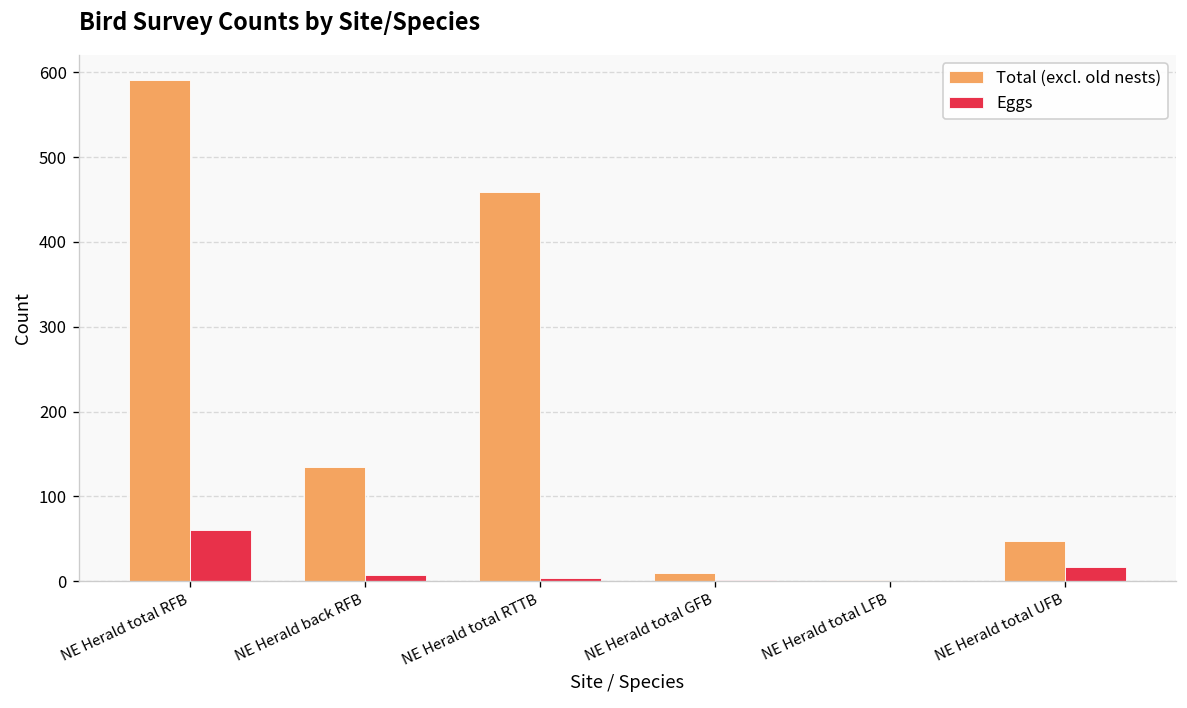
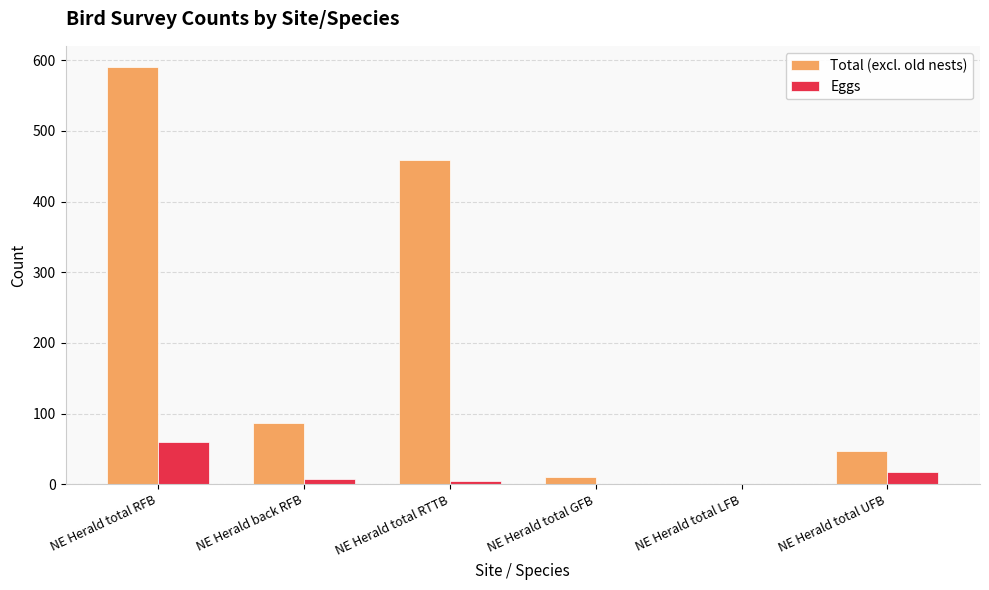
  {
    "Total (excl. old nests)": {
      "NE Herald total RFB": 590,
-     "NE Herald back RFB": 130,
+     "NE Herald back RFB": 90,
      "NE Herald total RTTB": 460,
      "NE Herald total GFB": 10,
      "NE Herald total UFB": 50
    },
    "Eggs": {
      "NE Herald total RFB": 60,
      "NE Herald back RFB": 10,
      "NE Herald total RTTB": 0,
      "NE Herald total LFB": 0,
      "NE Herald total UFB": 20
    }
  }
